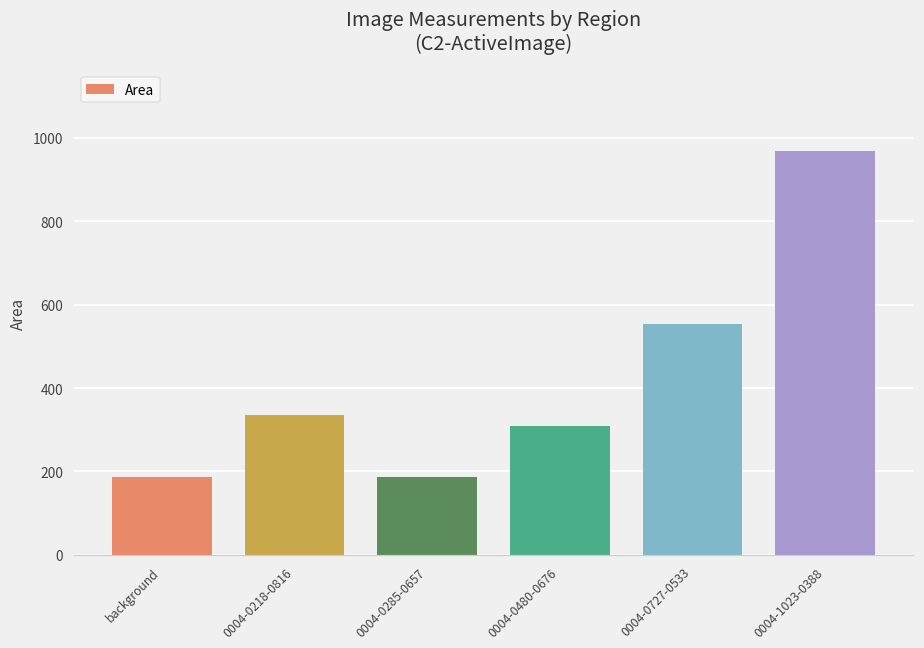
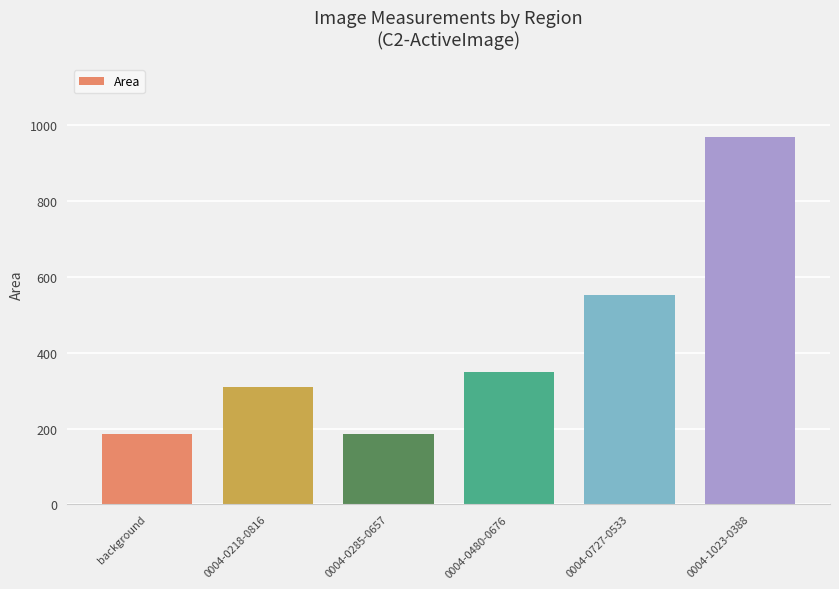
  {
    "background": 190,
-   "0004-0218-0816": 340,
+   "0004-0218-0816": 310,
    "0004-0285-0657": 190,
-   "0004-0480-0676": 310,
+   "0004-0480-0676": 350,
    "0004-0727-0533": 550,
    "0004-1023-0388": 970
  }
